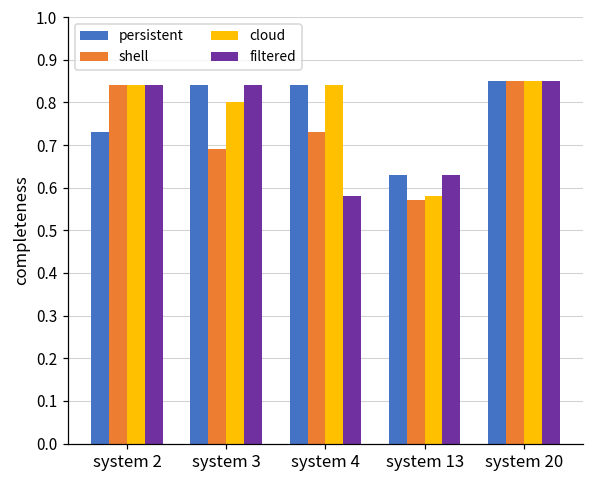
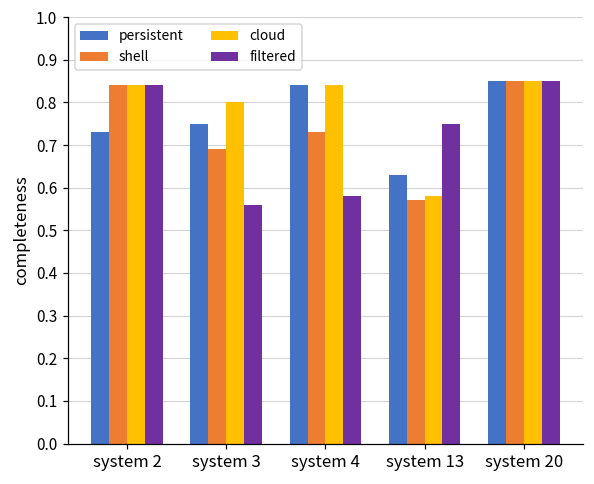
  {
    "persistent": {
      "system 2": 0.73,
-     "system 3": 0.84,
+     "system 3": 0.75,
      "system 4": 0.84,
      "system 13": 0.63,
      "system 20": 0.85
    },
    "shell": {
      "system 2": 0.84,
      "system 3": 0.69,
      "system 4": 0.73,
      "system 13": 0.57,
      "system 20": 0.85
    },
    "cloud": {
      "system 2": 0.84,
      "system 3": 0.80,
      "system 4": 0.84,
      "system 13": 0.58,
      "system 20": 0.85
    },
    "filtered": {
      "system 2": 0.84,
-     "system 3": 0.84,
+     "system 3": 0.56,
      "system 4": 0.58,
-     "system 13": 0.63,
+     "system 13": 0.75,
      "system 20": 0.85
    }
  }
